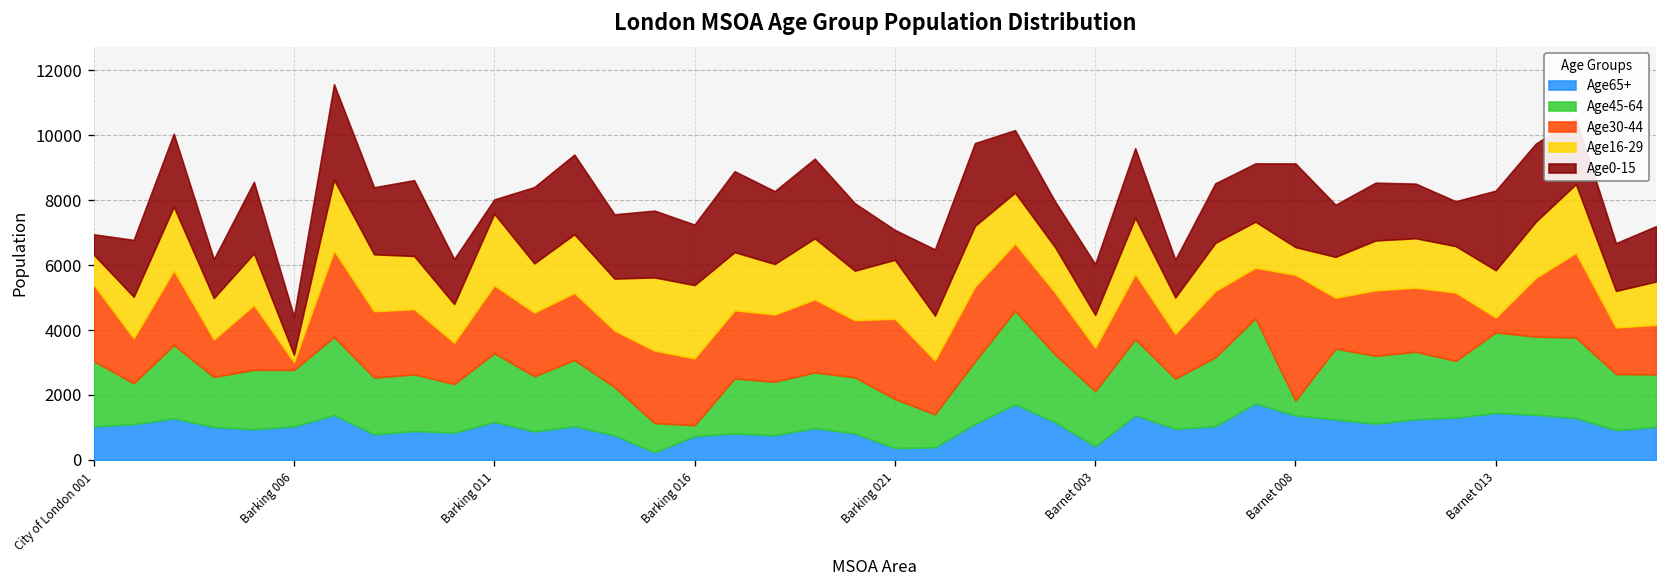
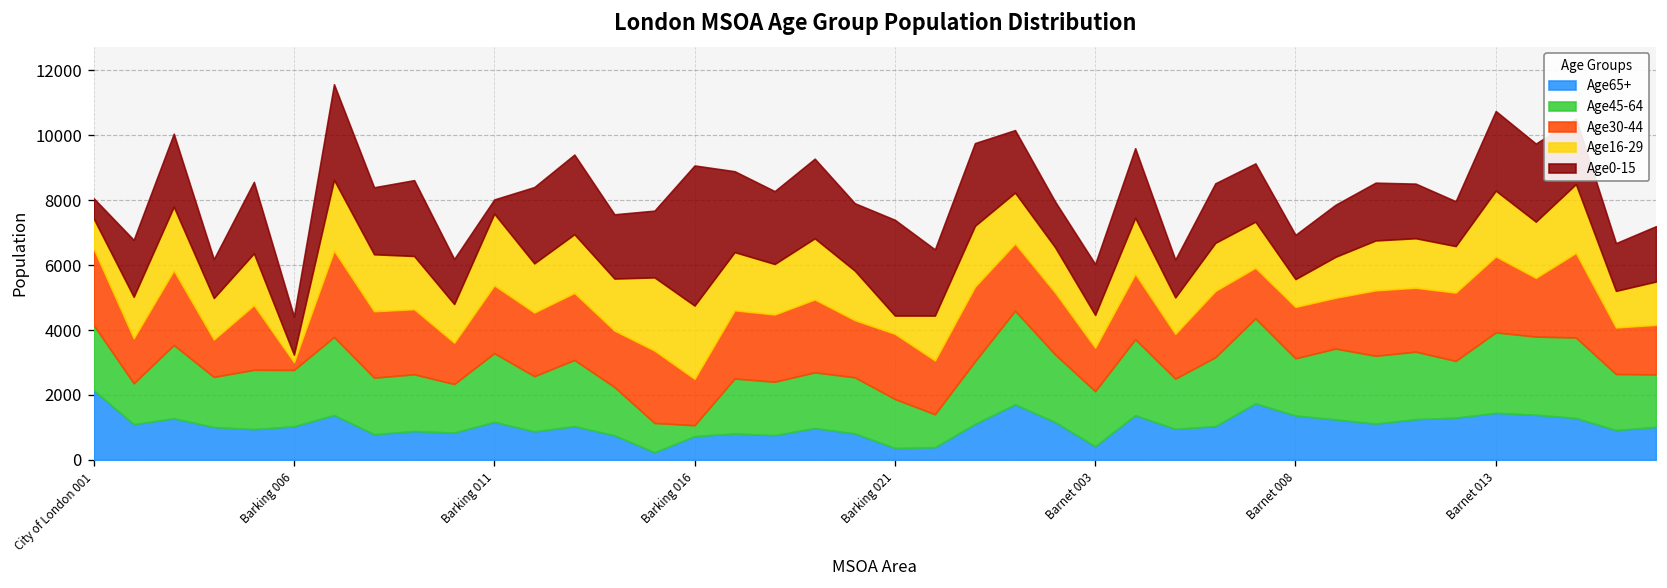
  {
    "Age65+": {
-     "City of London 001": 1000,
+     "City of London 001": 2100,
      "Barking 006": 1000,
      "Barking 011": 1200,
      "Barking 016": 700,
      "Barking 021": 400,
      "Barnet 003": 400,
      "Barnet 008": 1400,
      "Barnet 013": 1400
    },
    "Age45-64": {
      "City of London 001": 2000,
      "Barking 006": 1700,
      "Barking 011": 2100,
      "Barking 016": 300,
      "Barking 021": 1500,
      "Barnet 003": 1700,
-     "Barnet 008": 500,
+     "Barnet 008": 1800,
      "Barnet 013": 2500
    },
    "Age30-44": {
      "City of London 001": 2400,
      "Barking 006": 200,
      "Barking 011": 2100,
-     "Barking 016": 2100,
-     "Barking 021": 2500,
+     "Barking 016": 1400,
+     "Barking 021": 2000,
      "Barnet 003": 1300,
-     "Barnet 008": 3900,
-     "Barnet 013": 500
+     "Barnet 008": 1600,
+     "Barnet 013": 2300
    },
    "Age16-29": {
      "City of London 001": 900,
      "Barking 006": 200,
      "Barking 011": 2200,
      "Barking 016": 2300,
-     "Barking 021": 1800,
+     "Barking 021": 600,
      "Barnet 003": 1000,
      "Barnet 008": 900,
-     "Barnet 013": 1500
+     "Barnet 013": 2000
    },
    "Age0-15": {
      "City of London 001": 600,
      "Barking 006": 1200,
      "Barking 011": 400,
-     "Barking 016": 1900,
-     "Barking 021": 900,
+     "Barking 016": 4300,
+     "Barking 021": 2900,
      "Barnet 003": 1600,
-     "Barnet 008": 2600,
+     "Barnet 008": 1400,
      "Barnet 013": 2500
    }
  }
